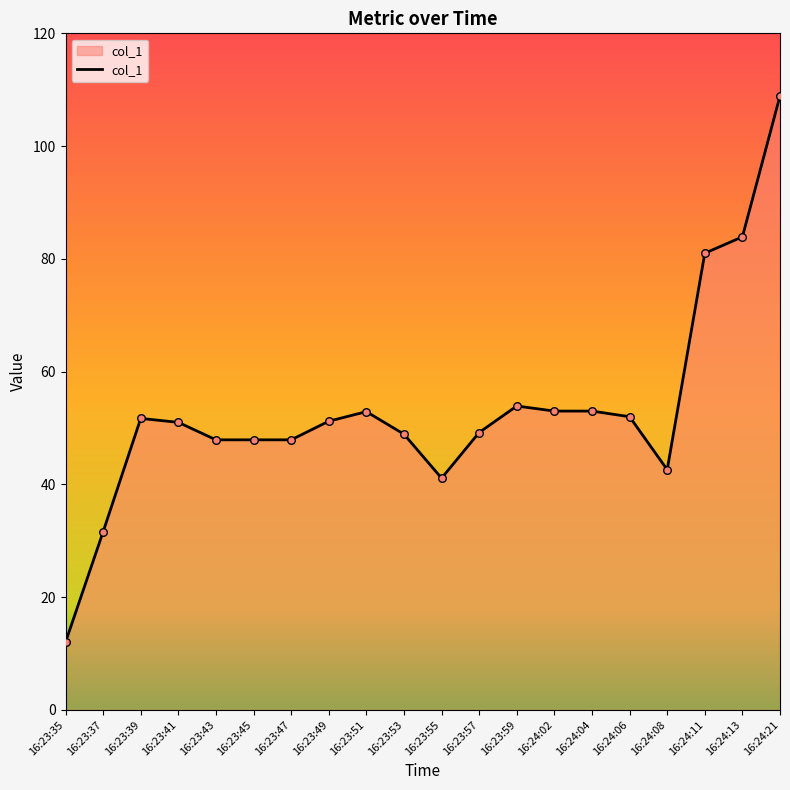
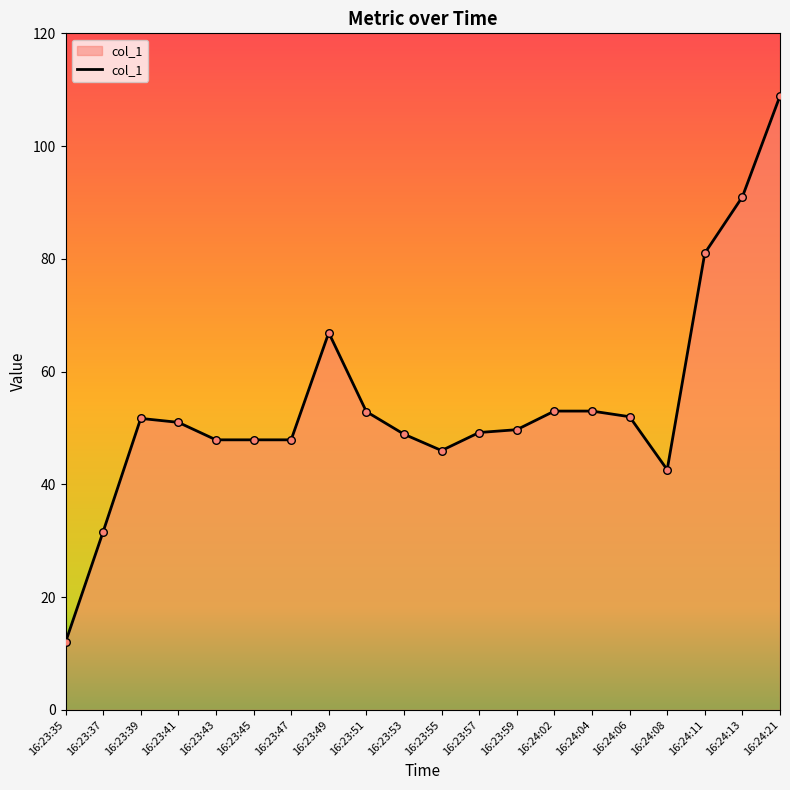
  {
    "16:23:35": 12,
    "16:23:37": 32,
    "16:23:39": 52,
    "16:23:41": 51,
    "16:23:43": 48,
    "16:23:45": 48,
    "16:23:47": 48,
-   "16:23:49": 51,
+   "16:23:49": 67,
    "16:23:51": 53,
    "16:23:53": 49,
-   "16:23:55": 41,
+   "16:23:55": 46,
    "16:23:57": 49,
-   "16:23:59": 54,
+   "16:23:59": 50,
    "16:24:02": 53,
    "16:24:04": 53,
    "16:24:06": 52,
    "16:24:08": 43,
    "16:24:11": 81,
-   "16:24:13": 84,
+   "16:24:13": 91,
    "16:24:21": 109
  }
